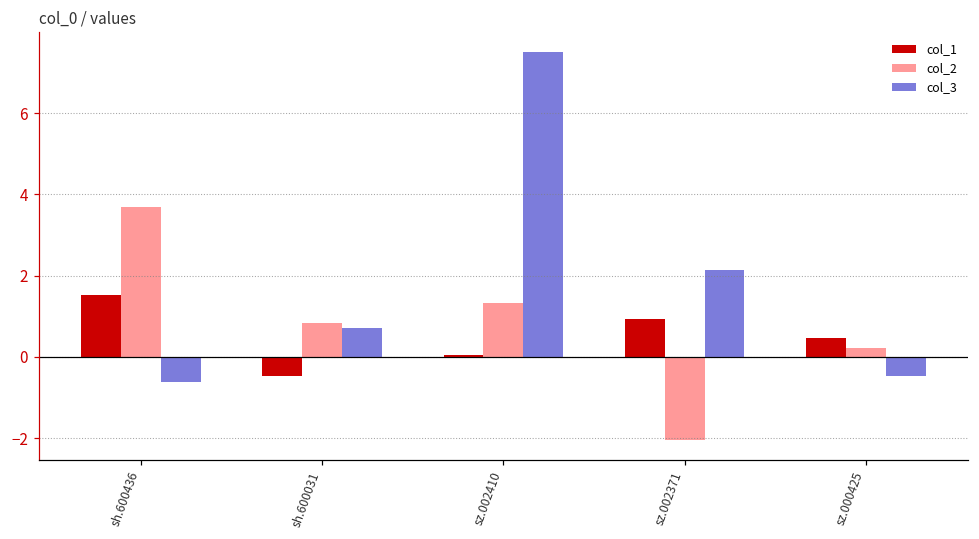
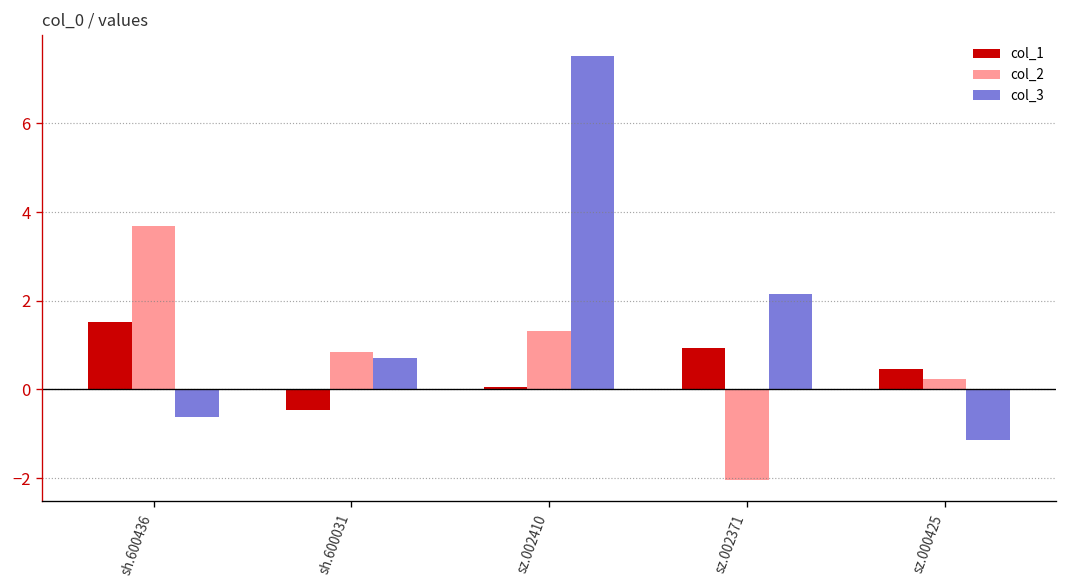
  {
    "col_1": {
      "sh.600436": 1.5,
      "sh.600031": -0.5,
      "sz.002371": 0.9,
      "sz.000425": 0.5
    },
    "col_2": {
      "sh.600436": 3.7,
      "sh.600031": 0.8,
      "sz.002410": 1.3,
      "sz.002371": -2.0,
      "sz.000425": 0.2
    },
    "col_3": {
      "sh.600436": -0.6,
      "sh.600031": 0.7,
      "sz.002410": 7.5,
      "sz.002371": 2.1,
-     "sz.000425": -0.5
+     "sz.000425": -1.1
    }
  }
